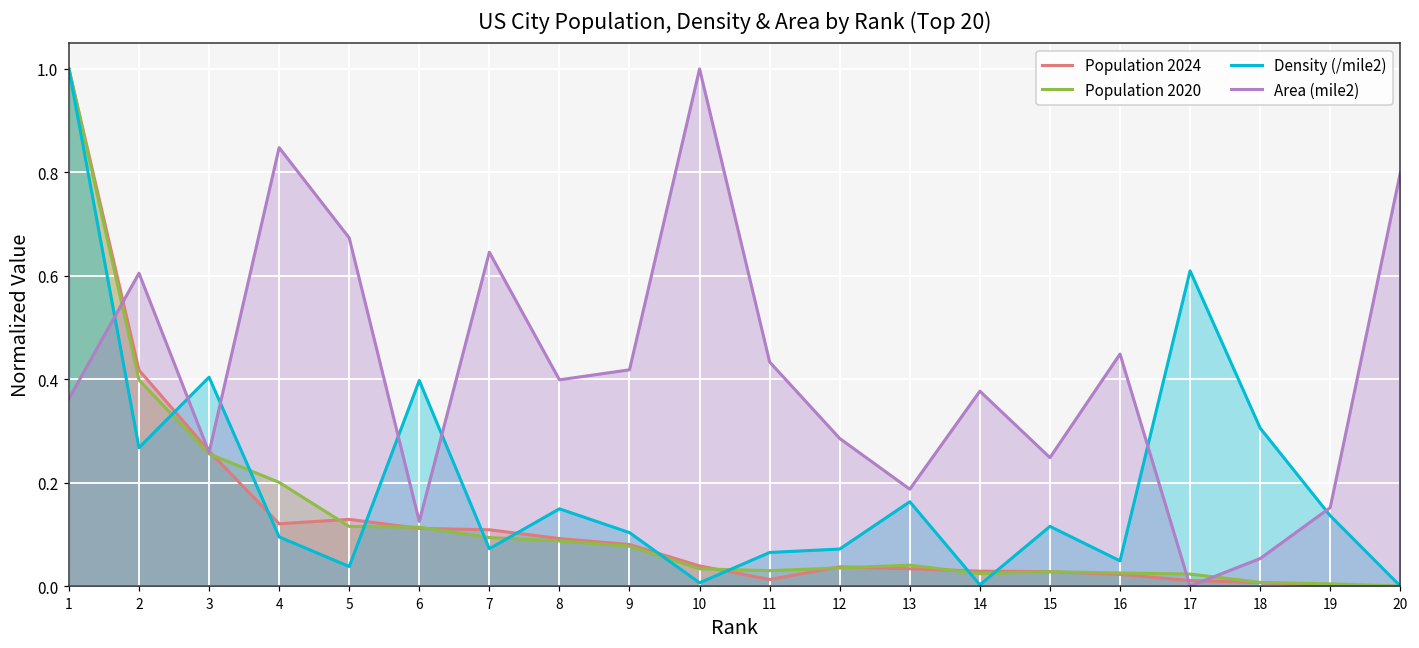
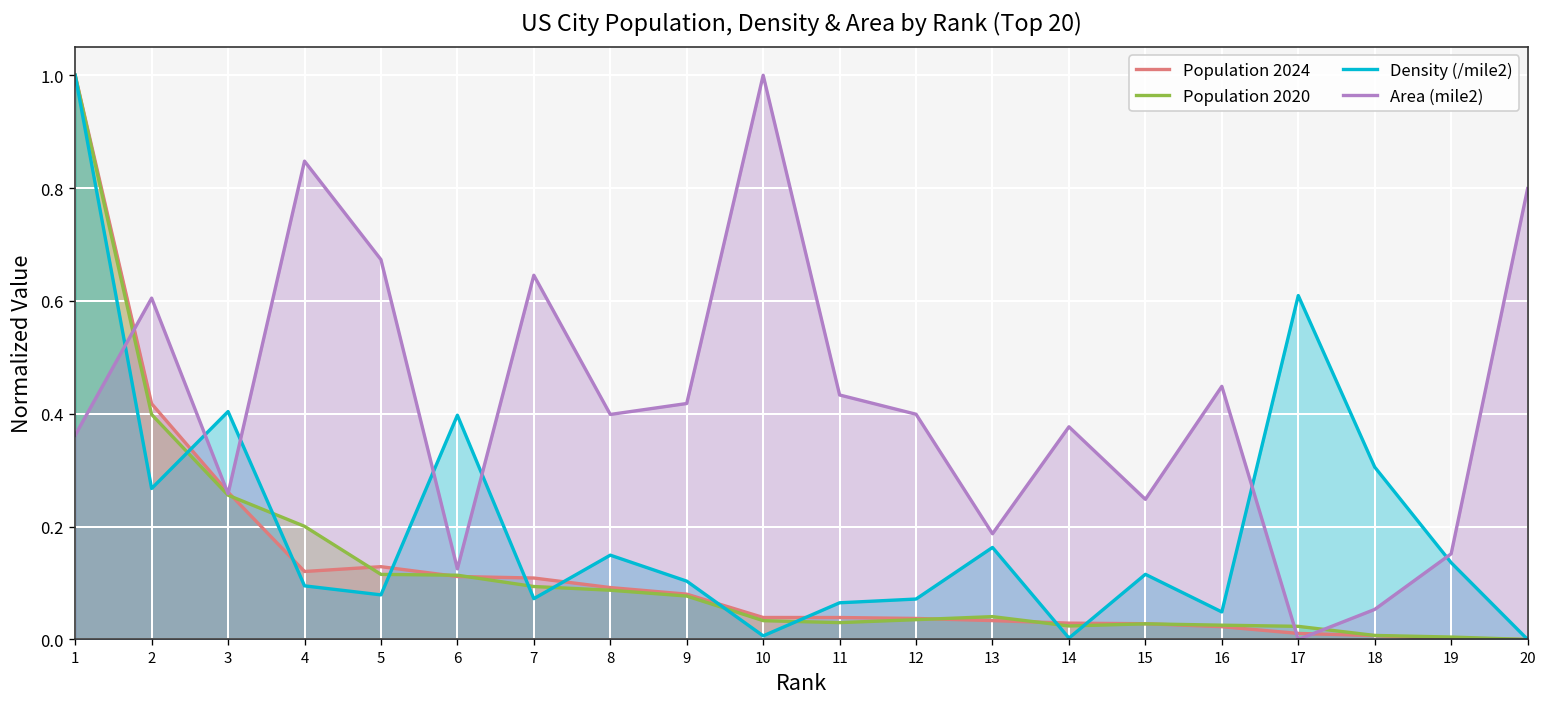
  {
    "Population 2024": {
      "2": 0.42,
      "4": 0.12,
      "5": 0.13,
      "7": 0.11,
      "10": 0.04,
-     "11": 0.01,
+     "11": 0.04,
      "13": 0.03,
      "17": 0.01
    },
    "Population 2020": {
      "2": 0.40,
      "4": 0.20,
      "5": 0.12,
      "7": 0.09,
      "10": 0.03,
      "11": 0.03,
      "13": 0.04,
      "17": 0.02
    },
    "Density (/mile2)": {
      "2": 0.27,
      "3": 0.40,
      "4": 0.10,
-     "5": 0.04,
+     "5": 0.08,
      "6": 0.40,
      "7": 0.07,
      "8": 0.15,
      "9": 0.10,
      "10": 0.01,
      "11": 0.07,
      "12": 0.07,
      "13": 0.16,
      "14": 0.00,
      "15": 0.12,
      "16": 0.05,
      "17": 0.61,
      "18": 0.31,
      "19": 0.14
    },
    "Area (mile2)": {
      "1": 0.36,
      "2": 0.60,
      "4": 0.85,
      "5": 0.67,
      "6": 0.13,
      "7": 0.65,
      "8": 0.40,
      "9": 0.42,
      "10": 1.00,
      "11": 0.43,
-     "12": 0.29,
+     "12": 0.40,
      "13": 0.19,
      "14": 0.38,
      "15": 0.25,
      "16": 0.45,
      "17": 0.00,
      "18": 0.05,
      "19": 0.15,
      "20": 0.80
    }
  }
